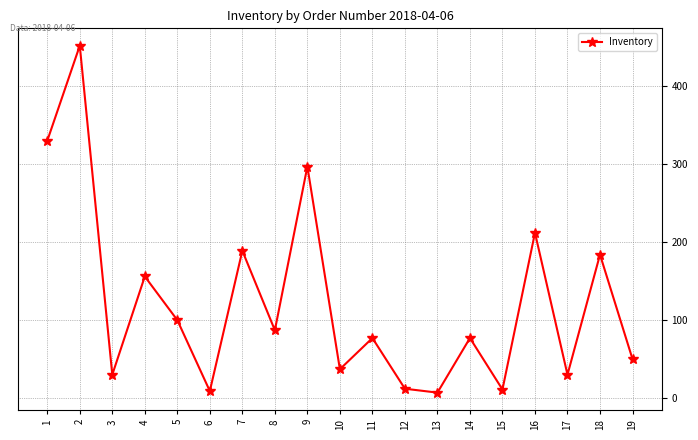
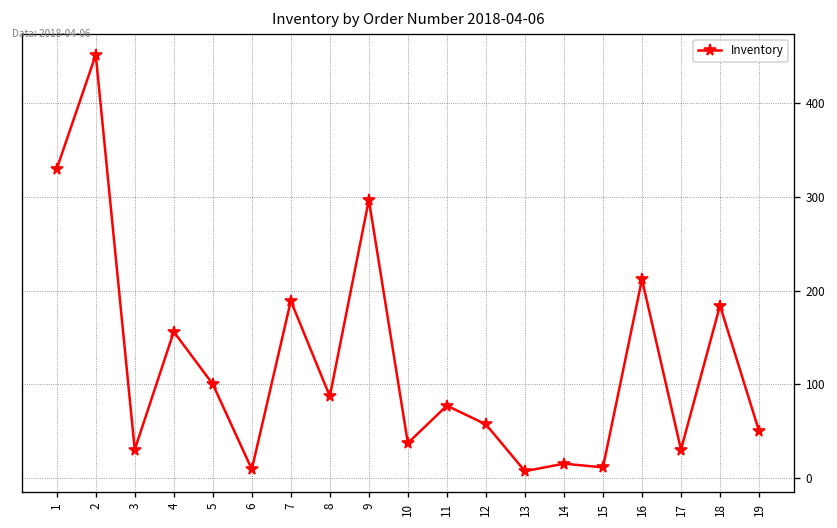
  {
    "1": 330,
    "2": 450,
    "3": 30,
    "4": 160,
    "5": 100,
    "6": 10,
    "7": 190,
    "8": 90,
    "9": 300,
    "10": 40,
    "11": 80,
-   "12": 10,
+   "12": 60,
    "13": 10,
-   "14": 80,
+   "14": 20,
    "15": 10,
    "16": 210,
    "17": 30,
    "18": 180,
    "19": 50
  }
